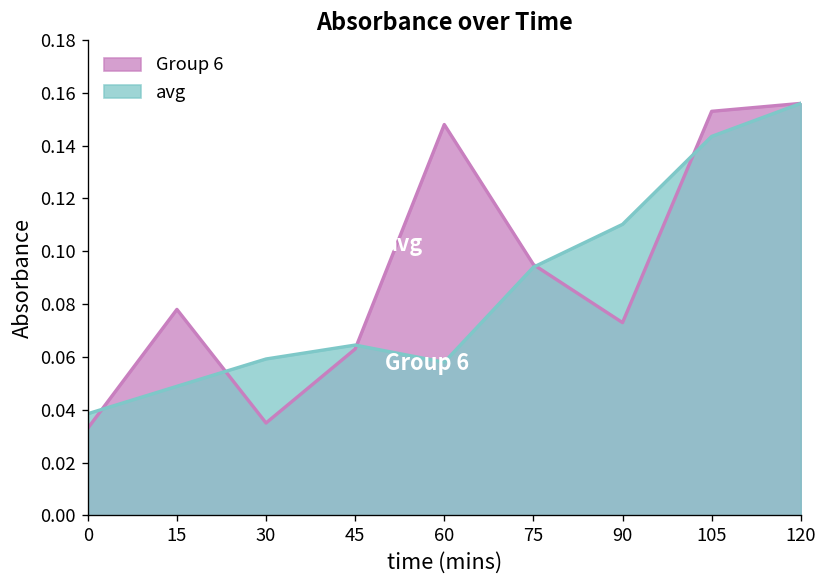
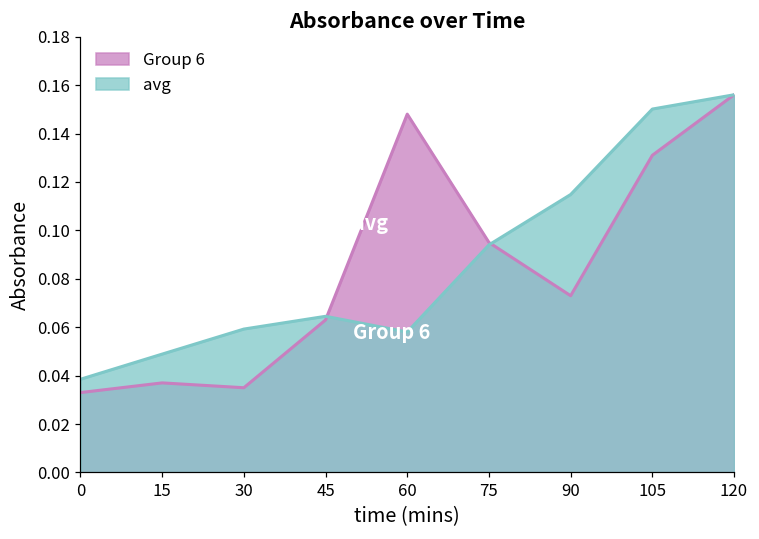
  {
    "Group 6": {
      "0": 0.033,
-     "15": 0.078,
+     "15": 0.037,
      "30": 0.035,
      "45": 0.063,
      "60": 0.148,
      "90": 0.073,
-     "105": 0.153
+     "105": 0.131
    },
    "avg": {
      "0": 0.039,
      "15": 0.049,
      "30": 0.059,
      "45": 0.065,
-     "90": 0.110,
-     "105": 0.144
+     "90": 0.115,
+     "105": 0.150
    }
  }
